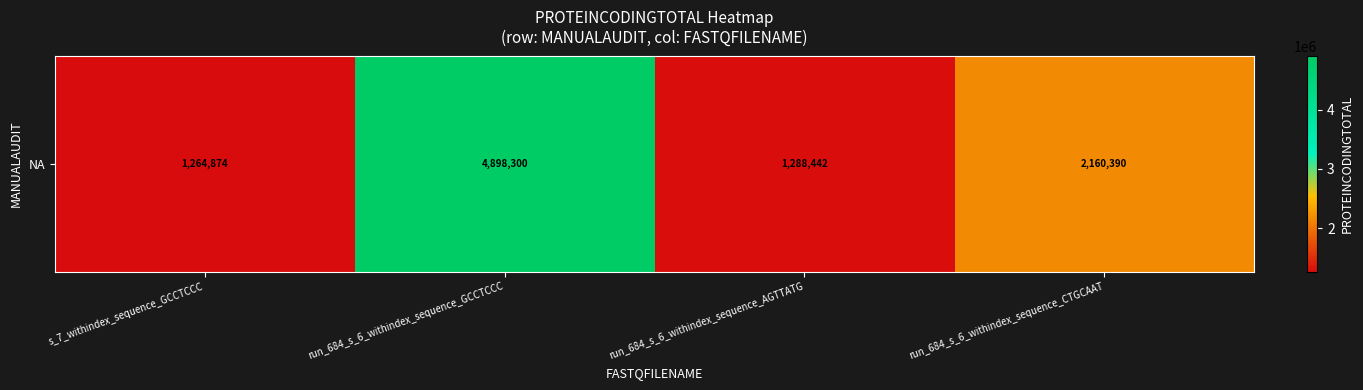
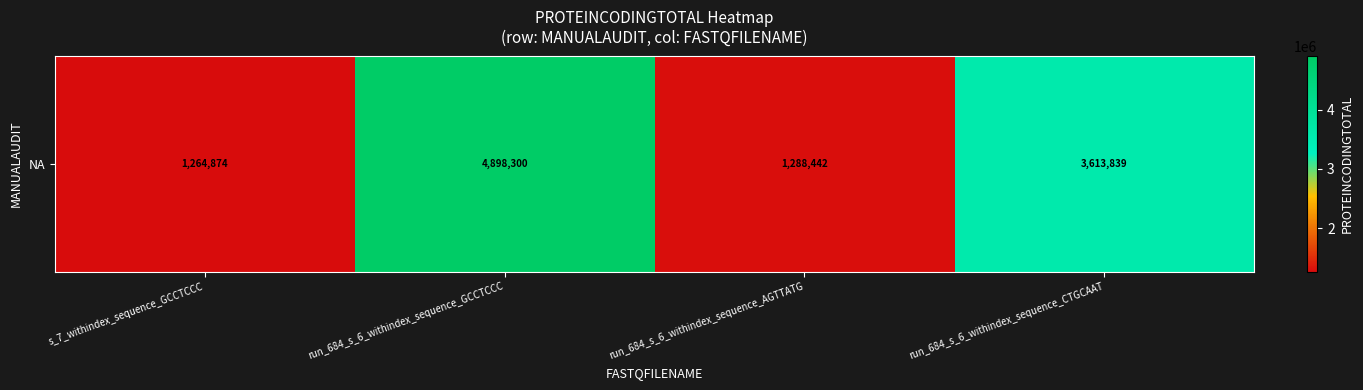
  {
    "NA": {
      "s_7_withindex_sequence_GCCTCCC": "1,264,874",
      "run_684_s_6_withindex_sequence_GCCTCCC": "4,898,300",
      "run_684_s_6_withindex_sequence_AGTTATG": "1,288,442",
-     "run_684_s_6_withindex_sequence_CTGCAAT": "2,160,390"
+     "run_684_s_6_withindex_sequence_CTGCAAT": "3,613,839"
    }
  }
